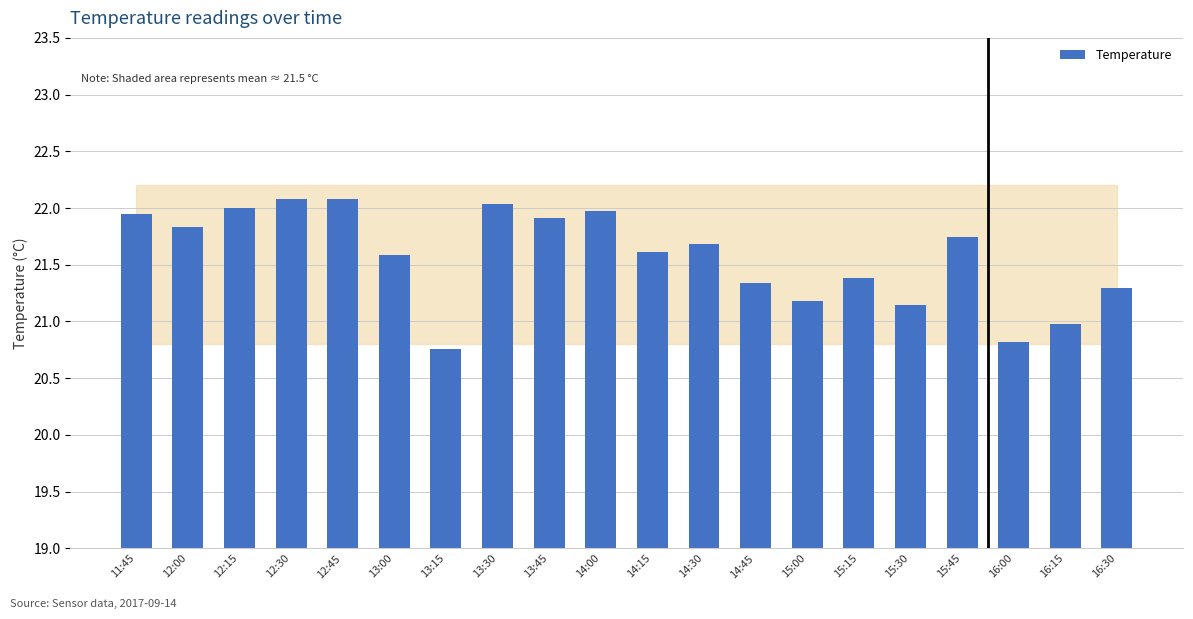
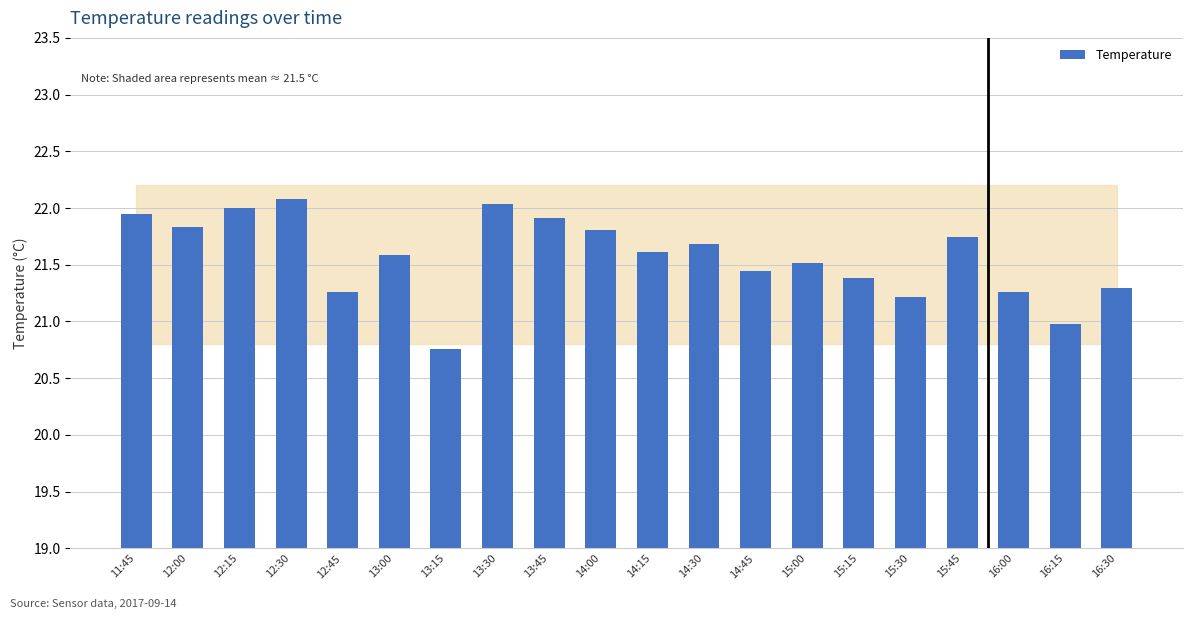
  {
    "Temperature": {
      "11:45": 21.94,
      "12:00": 21.83,
      "12:15": 22.00,
      "12:30": 22.08,
-     "12:45": 22.08,
+     "12:45": 21.26,
      "13:00": 21.59,
      "13:15": 20.75,
      "13:30": 22.04,
      "13:45": 21.91,
-     "14:00": 21.97,
+     "14:00": 21.80,
      "14:15": 21.61,
      "14:30": 21.69,
-     "14:45": 21.34,
-     "15:00": 21.18,
+     "14:45": 21.45,
+     "15:00": 21.52,
      "15:15": 21.38,
-     "15:30": 21.15,
+     "15:30": 21.22,
      "15:45": 21.74,
-     "16:00": 20.82,
+     "16:00": 21.26,
      "16:15": 20.98,
      "16:30": 21.29
    }
  }
